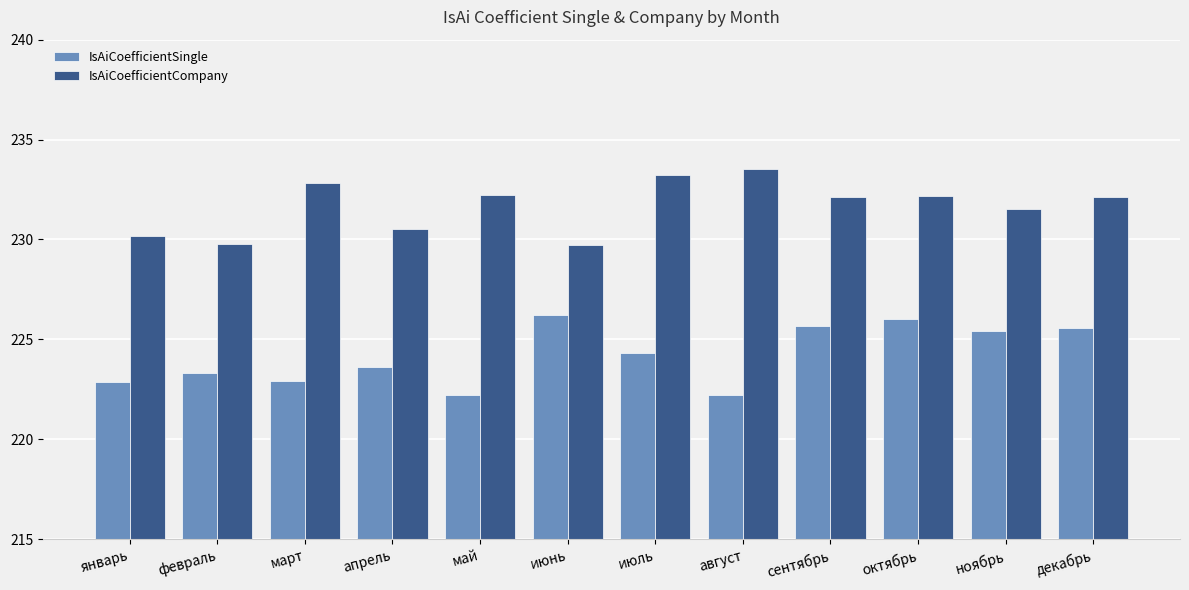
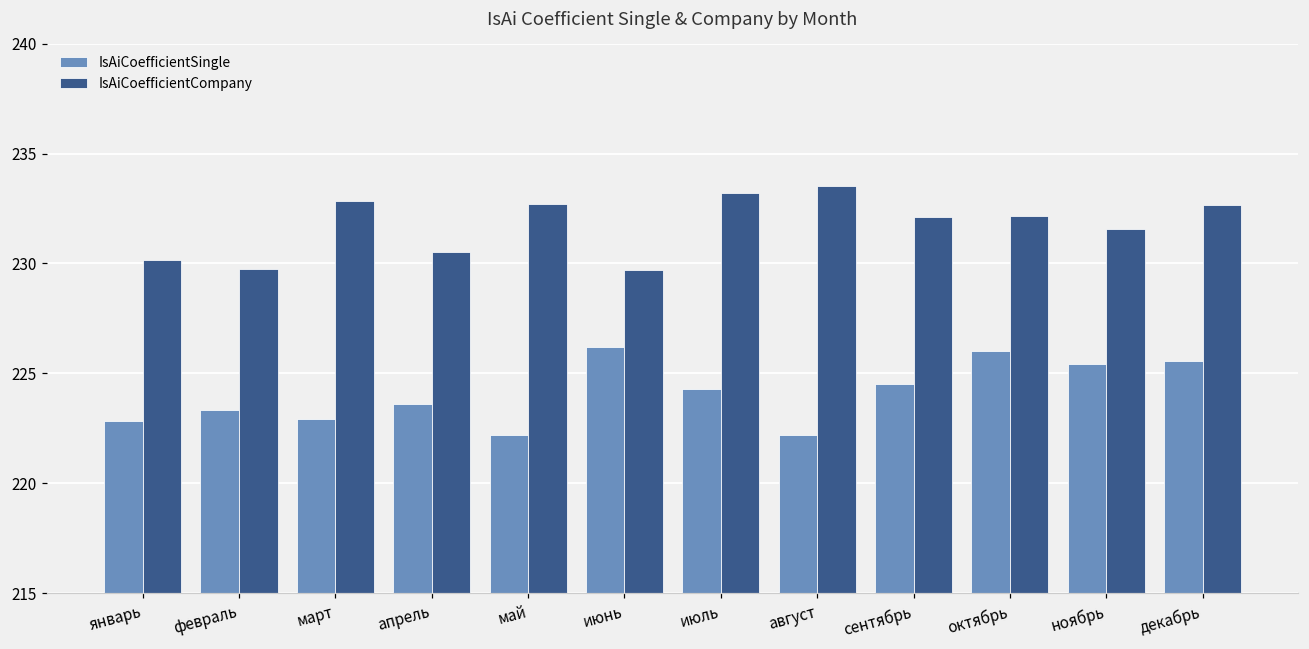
  {
    "IsAiCoefficientSingle": {
      "январь": 222.8,
      "февраль": 223.3,
      "март": 222.9,
      "апрель": 223.6,
      "май": 222.2,
      "июнь": 226.2,
      "июль": 224.3,
      "август": 222.2,
-     "сентябрь": 225.7,
+     "сентябрь": 224.5,
      "октябрь": 226.0,
      "ноябрь": 225.4,
      "декабрь": 225.6
    },
    "IsAiCoefficientCompany": {
      "январь": 230.2,
      "февраль": 229.8,
      "март": 232.8,
      "апрель": 230.5,
-     "май": 232.2,
+     "май": 232.7,
      "июнь": 229.7,
      "июль": 233.2,
      "август": 233.5,
      "сентябрь": 232.1,
      "октябрь": 232.2,
      "ноябрь": 231.5,
-     "декабрь": 232.1
+     "декабрь": 232.7
    }
  }
